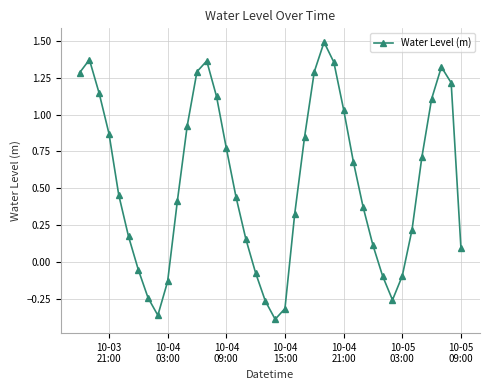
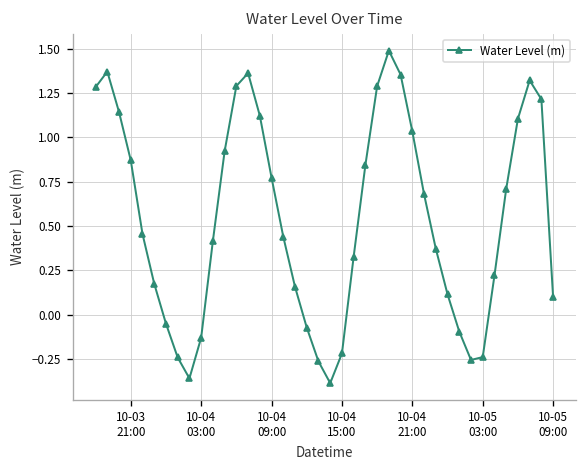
  {
    "10-03 21:00": 0.87,
    "10-04 03:00": -0.13,
    "10-04 09:00": 0.77,
-   "10-04 15:00": -0.31,
+   "10-04 15:00": -0.22,
    "10-04 21:00": 1.03,
-   "10-05 03:00": -0.09,
+   "10-05 03:00": -0.24,
    "10-05 09:00": 0.10
  }
